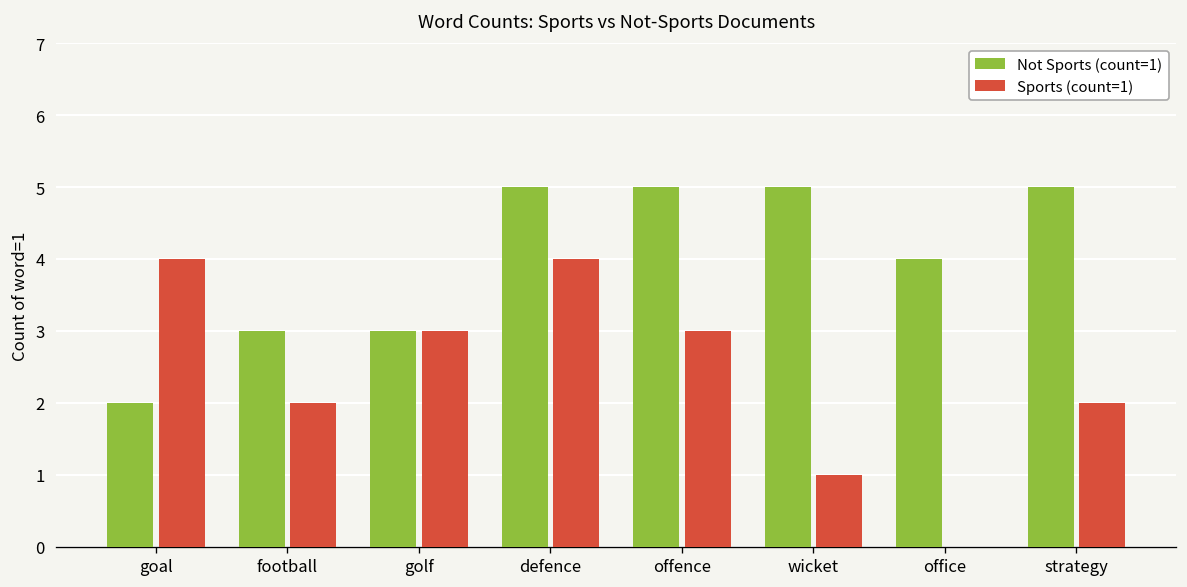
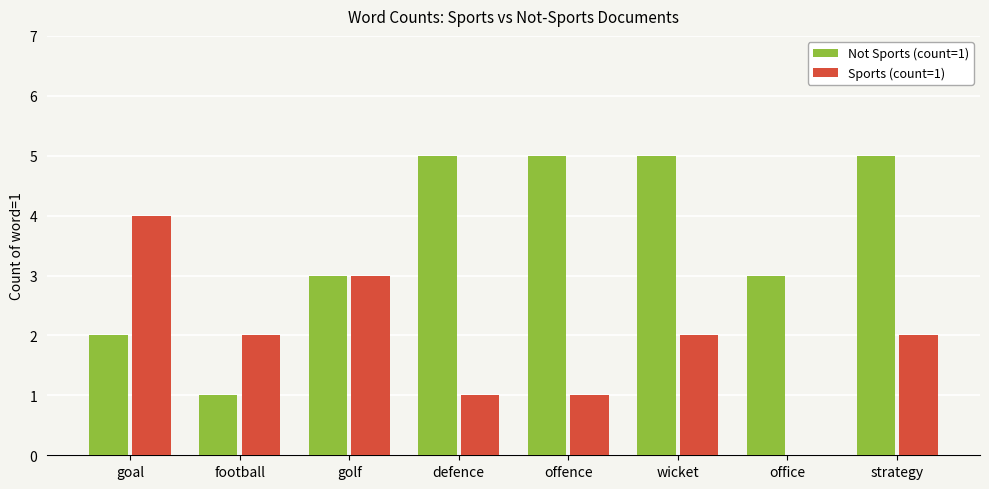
  {
    "Not Sports (count=1)": {
      "goal": 2,
-     "football": 3,
+     "football": 1,
      "golf": 3,
      "defence": 5,
      "offence": 5,
      "wicket": 5,
-     "office": 4,
+     "office": 3,
      "strategy": 5
    },
    "Sports (count=1)": {
      "goal": 4,
      "football": 2,
      "golf": 3,
-     "defence": 4,
-     "offence": 3,
-     "wicket": 1,
+     "defence": 1,
+     "offence": 1,
+     "wicket": 2,
      "office": 0,
      "strategy": 2
    }
  }
